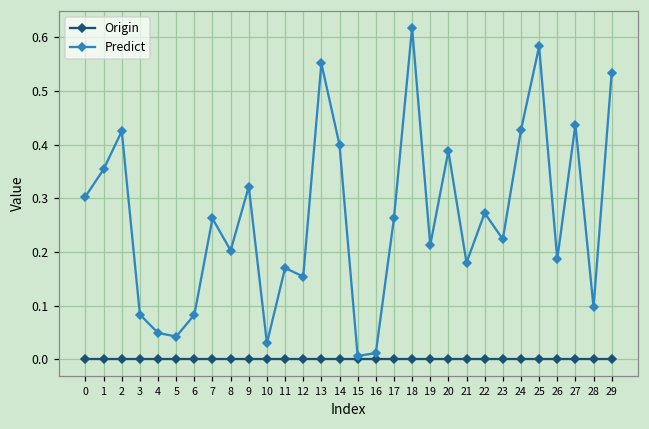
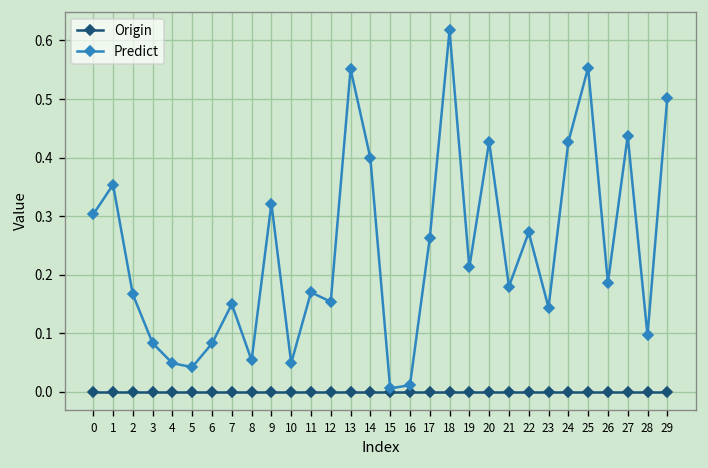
  {
    "Origin": {
      "0": 0.00,
      "1": 0.00,
      "2": 0.00,
      "3": 0.00,
      "4": 0.00,
      "5": 0.00,
      "6": 0.00,
      "7": 0.00,
      "8": 0.00,
      "9": 0.00,
      "10": 0.00,
      "11": 0.00,
      "12": 0.00,
      "13": 0.00,
      "14": 0.00,
      "15": 0.00,
      "16": 0.00,
      "17": 0.00,
      "18": 0.00,
      "19": 0.00,
      "20": 0.00,
      "21": 0.00,
      "22": 0.00,
      "23": 0.00,
      "24": 0.00,
      "25": 0.00,
      "26": 0.00,
      "27": 0.00,
      "28": 0.00,
      "29": 0.00
    },
    "Predict": {
      "0": 0.30,
      "1": 0.35,
-     "2": 0.42,
+     "2": 0.17,
      "3": 0.08,
      "4": 0.05,
      "5": 0.04,
      "6": 0.08,
-     "7": 0.26,
-     "8": 0.20,
+     "7": 0.15,
+     "8": 0.05,
      "9": 0.32,
-     "10": 0.03,
+     "10": 0.05,
      "11": 0.17,
      "12": 0.15,
      "13": 0.55,
      "14": 0.40,
      "15": 0.01,
      "16": 0.01,
      "17": 0.26,
      "18": 0.62,
      "19": 0.21,
-     "20": 0.39,
+     "20": 0.43,
      "21": 0.18,
      "22": 0.27,
-     "23": 0.22,
+     "23": 0.14,
      "24": 0.43,
-     "25": 0.58,
+     "25": 0.55,
      "26": 0.19,
      "27": 0.44,
      "28": 0.10,
-     "29": 0.53
+     "29": 0.50
    }
  }
